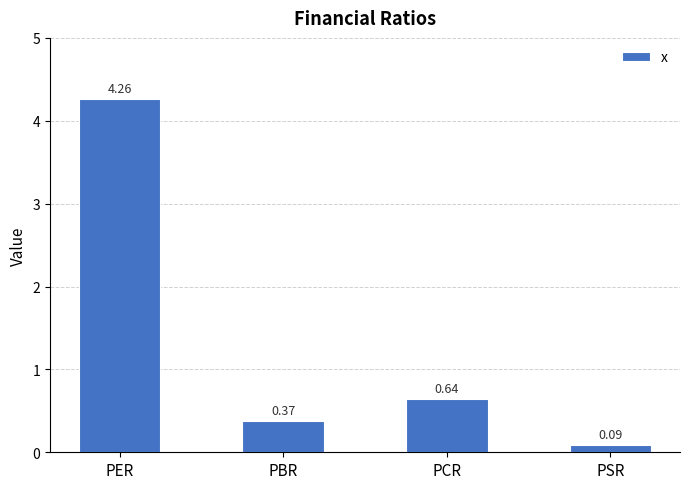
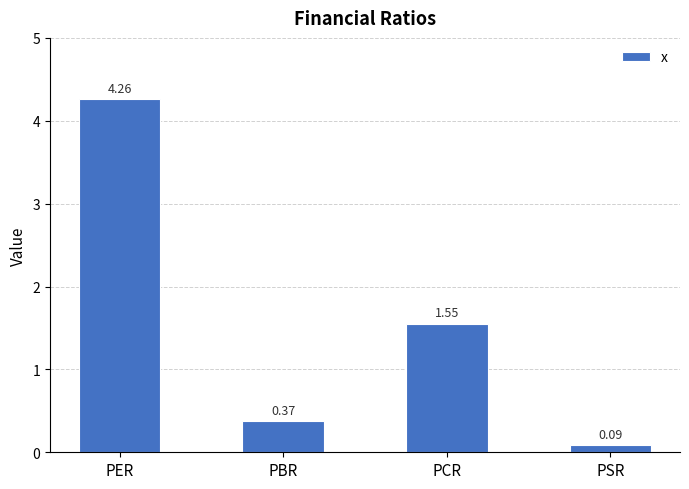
  {
    "PER": 4.26,
    "PBR": 0.37,
-   "PCR": 0.64,
+   "PCR": 1.55,
    "PSR": 0.09
  }
